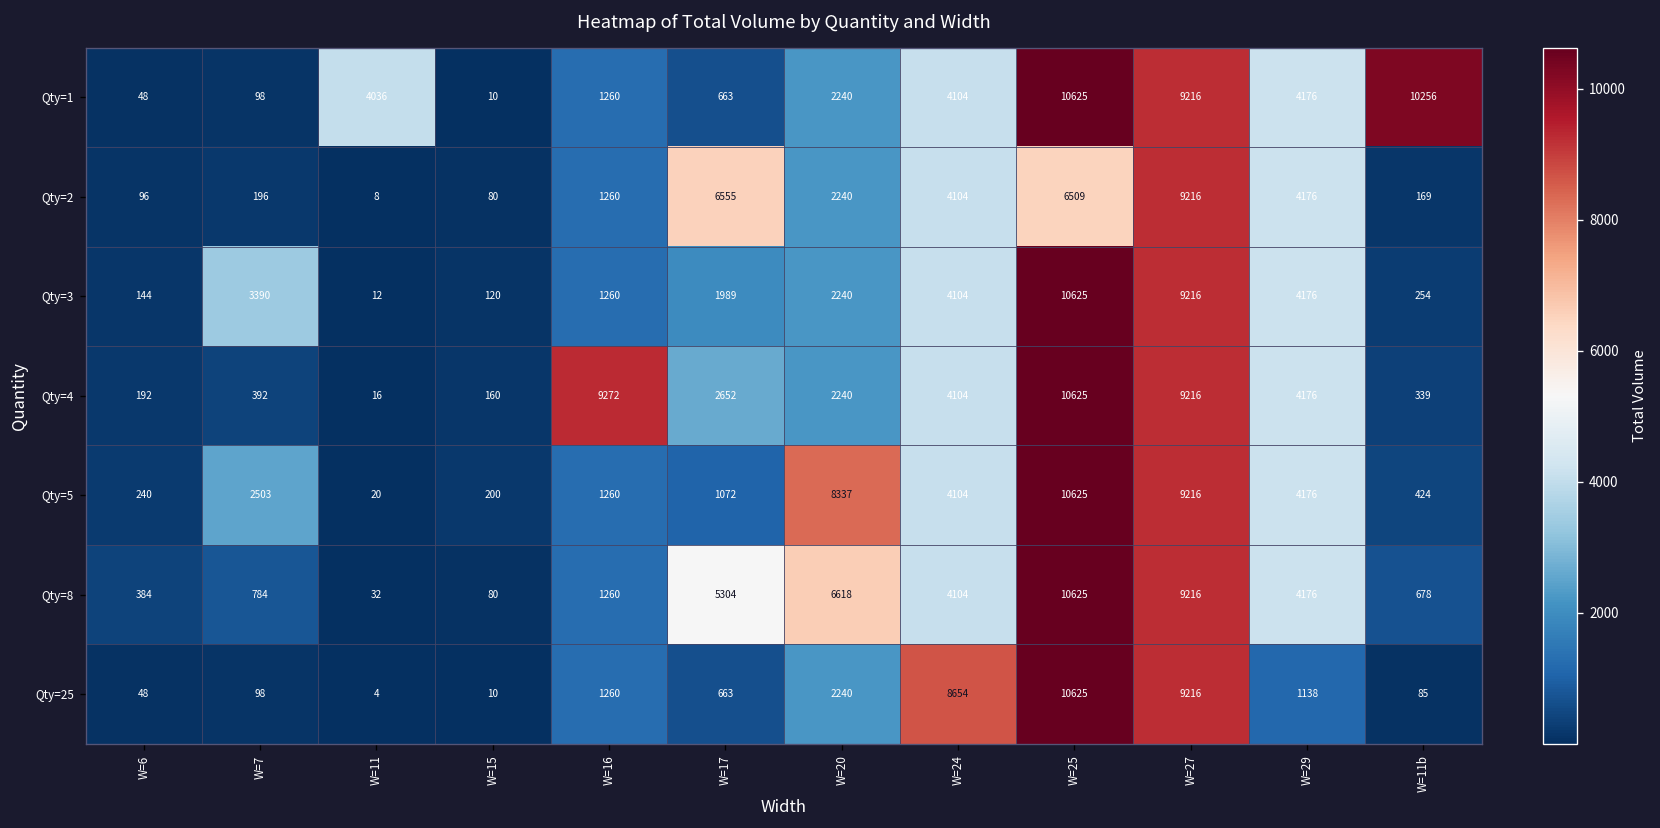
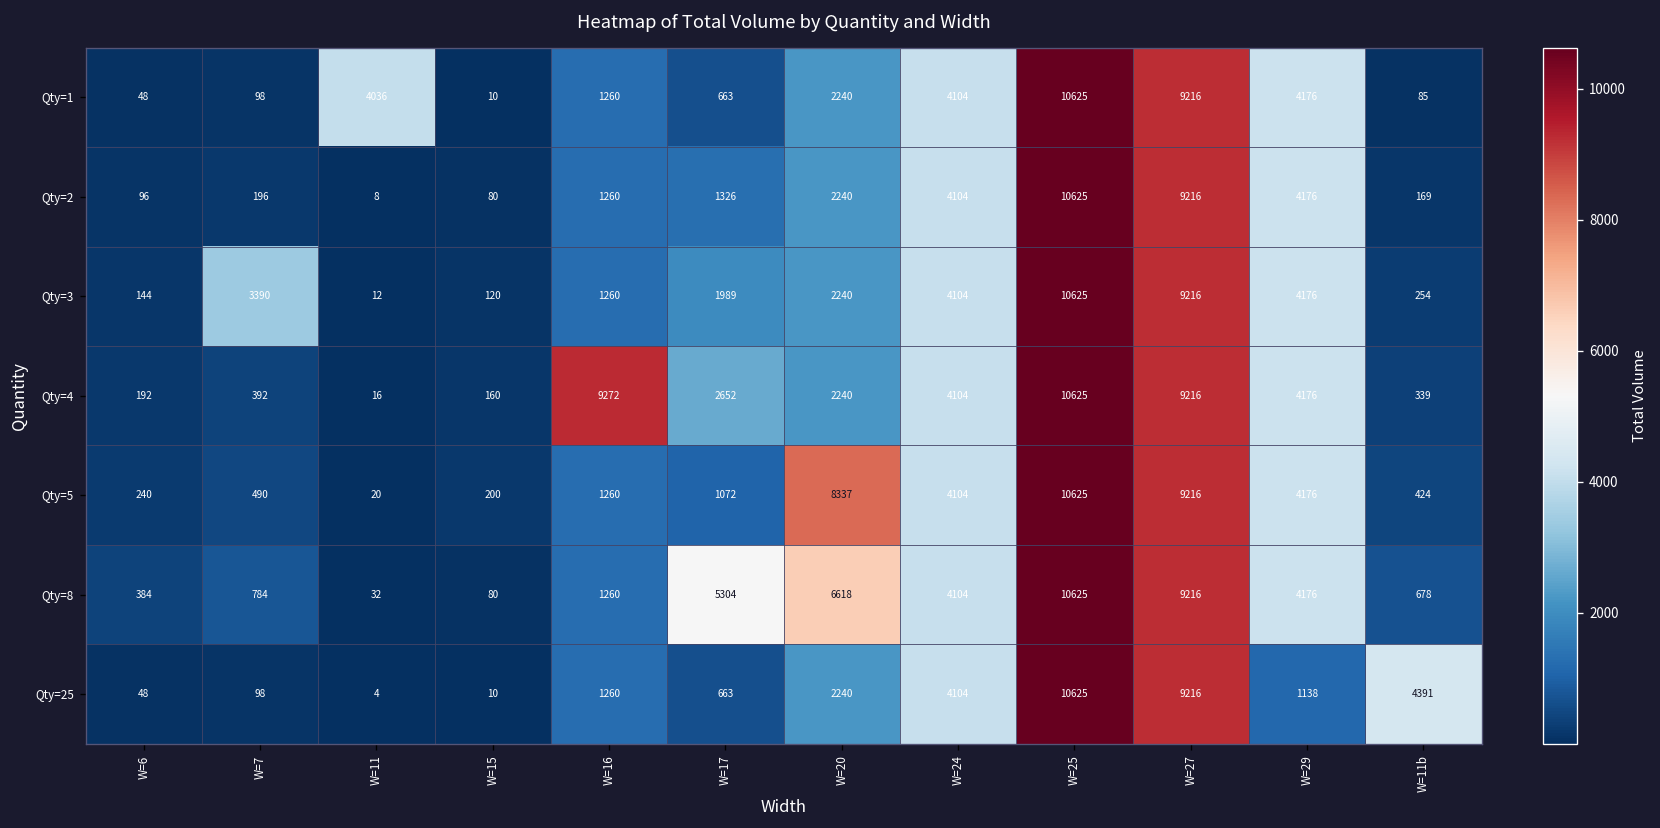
  {
    "Qty=1": {
      "W=6": 48,
      "W=7": 98,
      "W=11": 4036,
      "W=15": 10,
      "W=16": 1260,
      "W=17": 663,
      "W=20": 2240,
      "W=24": 4104,
      "W=25": 10625,
      "W=27": 9216,
      "W=29": 4176,
-     "W=11b": 10256
+     "W=11b": 85
    },
    "Qty=2": {
      "W=6": 96,
      "W=7": 196,
      "W=11": 8,
      "W=15": 80,
      "W=16": 1260,
-     "W=17": 6555,
+     "W=17": 1326,
      "W=20": 2240,
      "W=24": 4104,
-     "W=25": 6509,
+     "W=25": 10625,
      "W=27": 9216,
      "W=29": 4176,
      "W=11b": 169
    },
    "Qty=3": {
      "W=6": 144,
      "W=7": 3390,
      "W=11": 12,
      "W=15": 120,
      "W=16": 1260,
      "W=17": 1989,
      "W=20": 2240,
      "W=24": 4104,
      "W=25": 10625,
      "W=27": 9216,
      "W=29": 4176,
      "W=11b": 254
    },
    "Qty=4": {
      "W=6": 192,
      "W=7": 392,
      "W=11": 16,
      "W=15": 160,
      "W=16": 9272,
      "W=17": 2652,
      "W=20": 2240,
      "W=24": 4104,
      "W=25": 10625,
      "W=27": 9216,
      "W=29": 4176,
      "W=11b": 339
    },
    "Qty=5": {
      "W=6": 240,
-     "W=7": 2503,
+     "W=7": 490,
      "W=11": 20,
      "W=15": 200,
      "W=16": 1260,
      "W=17": 1072,
      "W=20": 8337,
      "W=24": 4104,
      "W=25": 10625,
      "W=27": 9216,
      "W=29": 4176,
      "W=11b": 424
    },
    "Qty=8": {
      "W=6": 384,
      "W=7": 784,
      "W=11": 32,
      "W=15": 80,
      "W=16": 1260,
      "W=17": 5304,
      "W=20": 6618,
      "W=24": 4104,
      "W=25": 10625,
      "W=27": 9216,
      "W=29": 4176,
      "W=11b": 678
    },
    "Qty=25": {
      "W=6": 48,
      "W=7": 98,
      "W=11": 4,
      "W=15": 10,
      "W=16": 1260,
      "W=17": 663,
      "W=20": 2240,
-     "W=24": 8654,
+     "W=24": 4104,
      "W=25": 10625,
      "W=27": 9216,
      "W=29": 1138,
-     "W=11b": 85
+     "W=11b": 4391
    }
  }
